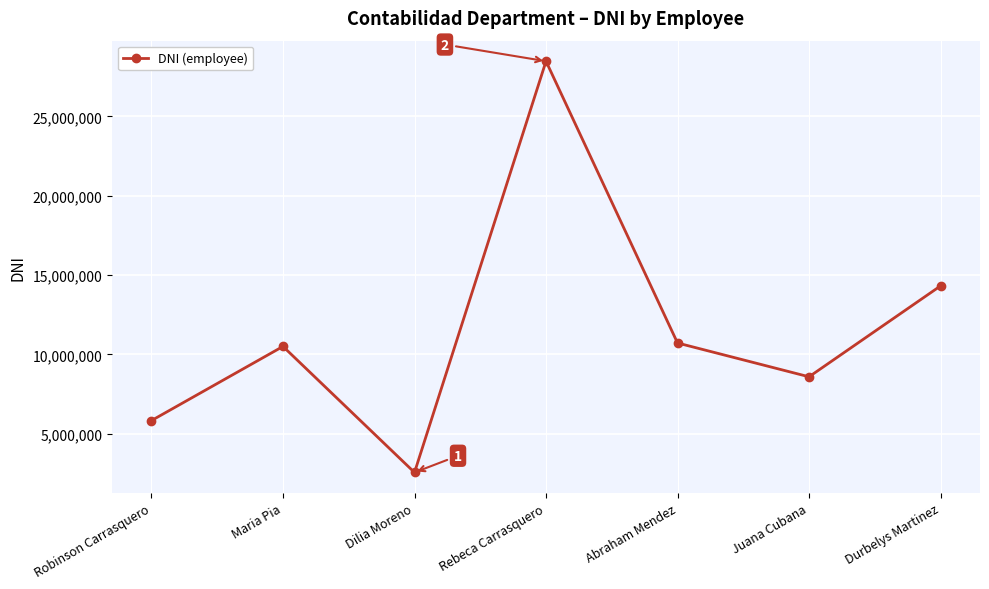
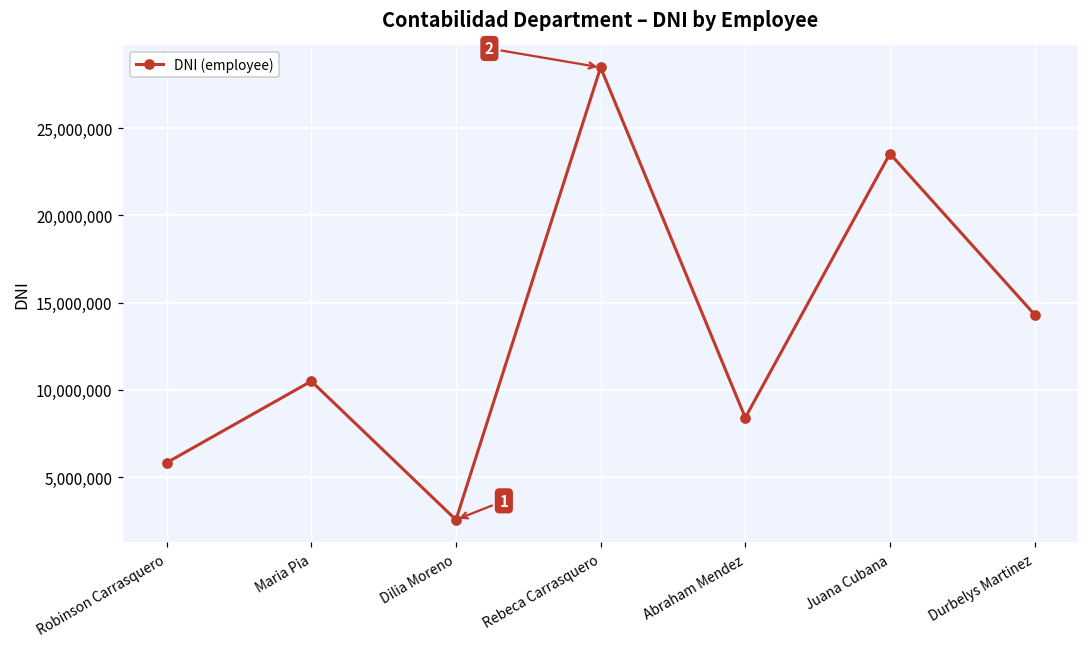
  {
    "Robinson Carrasquero": "5,800,000",
    "Maria Pia": "10,500,000",
    "Dilia Moreno": "2,600,000",
    "Rebeca Carrasquero": "28,500,000",
-   "Abraham Mendez": "10,700,000",
-   "Juana Cubana": "8,600,000",
+   "Abraham Mendez": "8,400,000",
+   "Juana Cubana": "23,500,000",
    "Durbelys Martinez": "14,300,000"
  }
